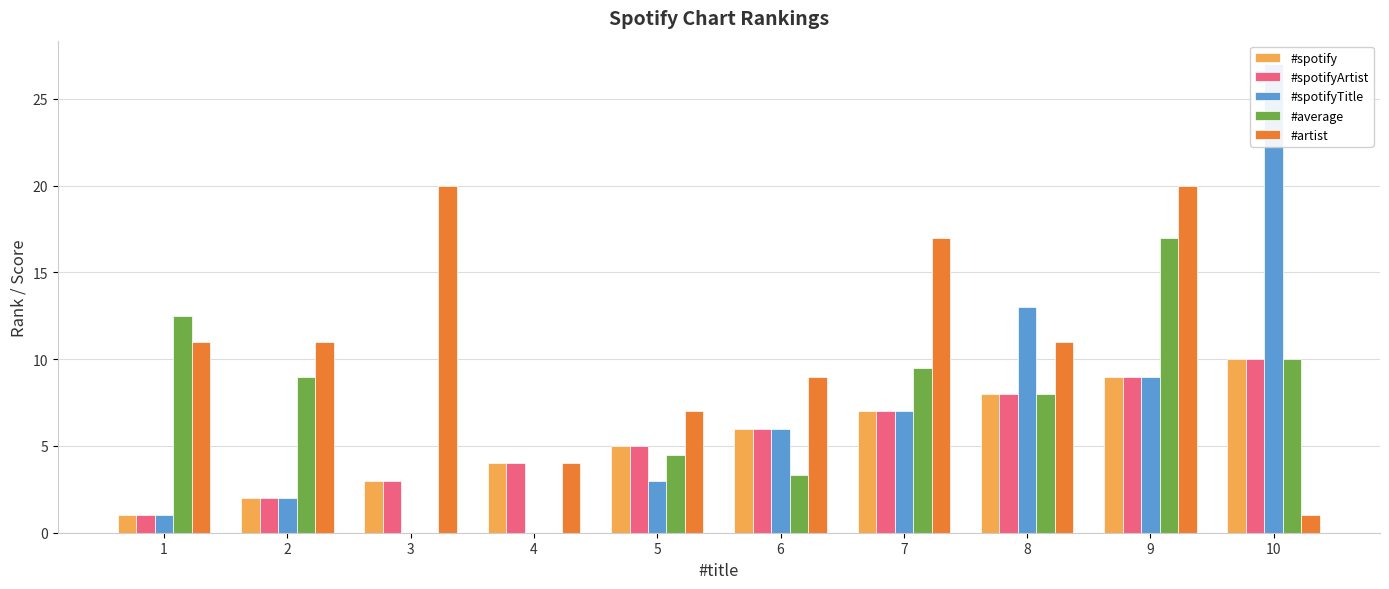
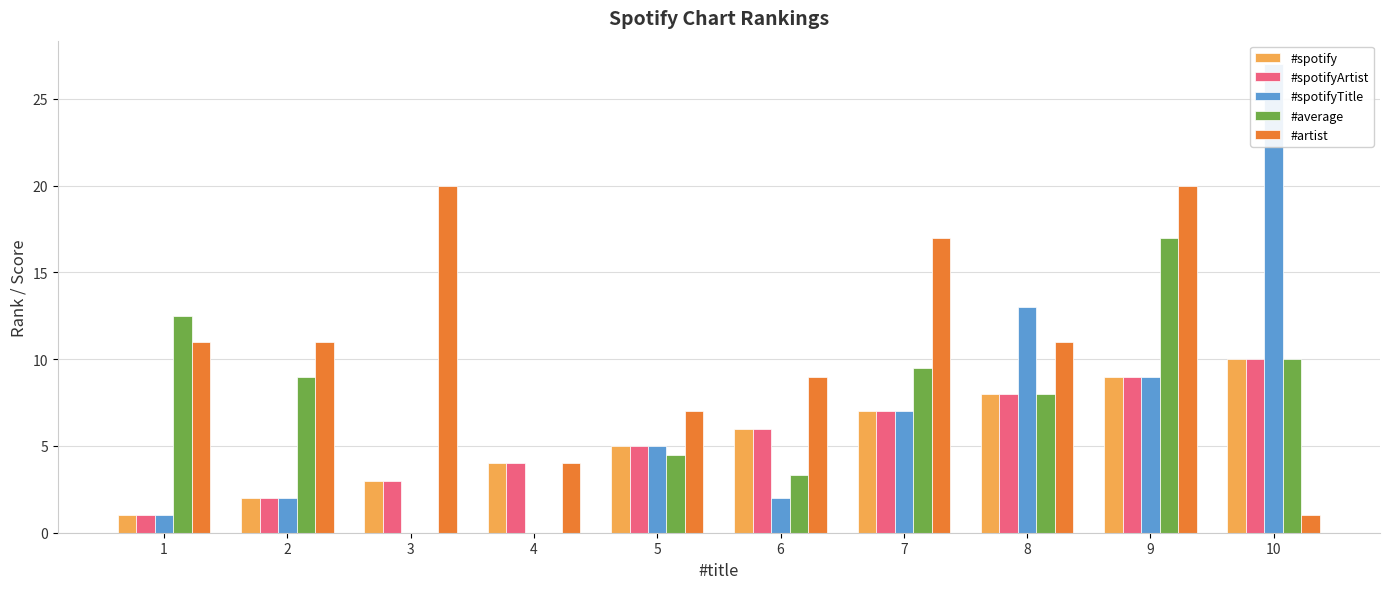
  {
    "#spotifyArtist": {
      "1": 1,
      "2": 2,
      "3": 3,
      "4": 4,
      "5": 5,
      "6": 6,
      "7": 7,
      "8": 8,
      "9": 9,
      "10": 10
    },
    "#spotifyTitle": {
      "1": 1,
      "2": 2,
      "3": 0,
      "4": 0,
-     "5": 3,
-     "6": 6,
+     "5": 5,
+     "6": 2,
      "7": 7,
      "8": 13,
      "9": 9
    },
    "#average": {
      "1": 12.5,
      "2": 9,
      "3": 0,
      "4": 0,
      "5": 4.5,
      "6": 3.3,
      "7": 9.5,
      "8": 8,
      "9": 17,
      "10": 10
    }
  }
